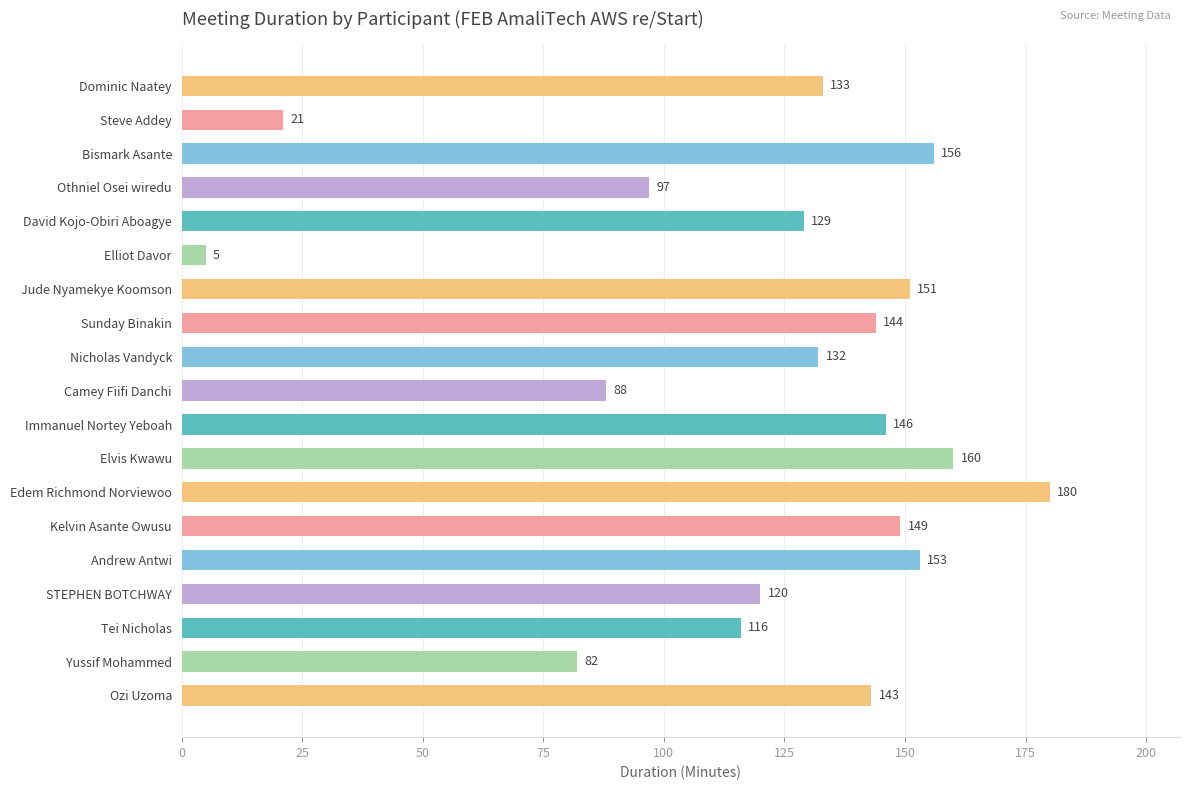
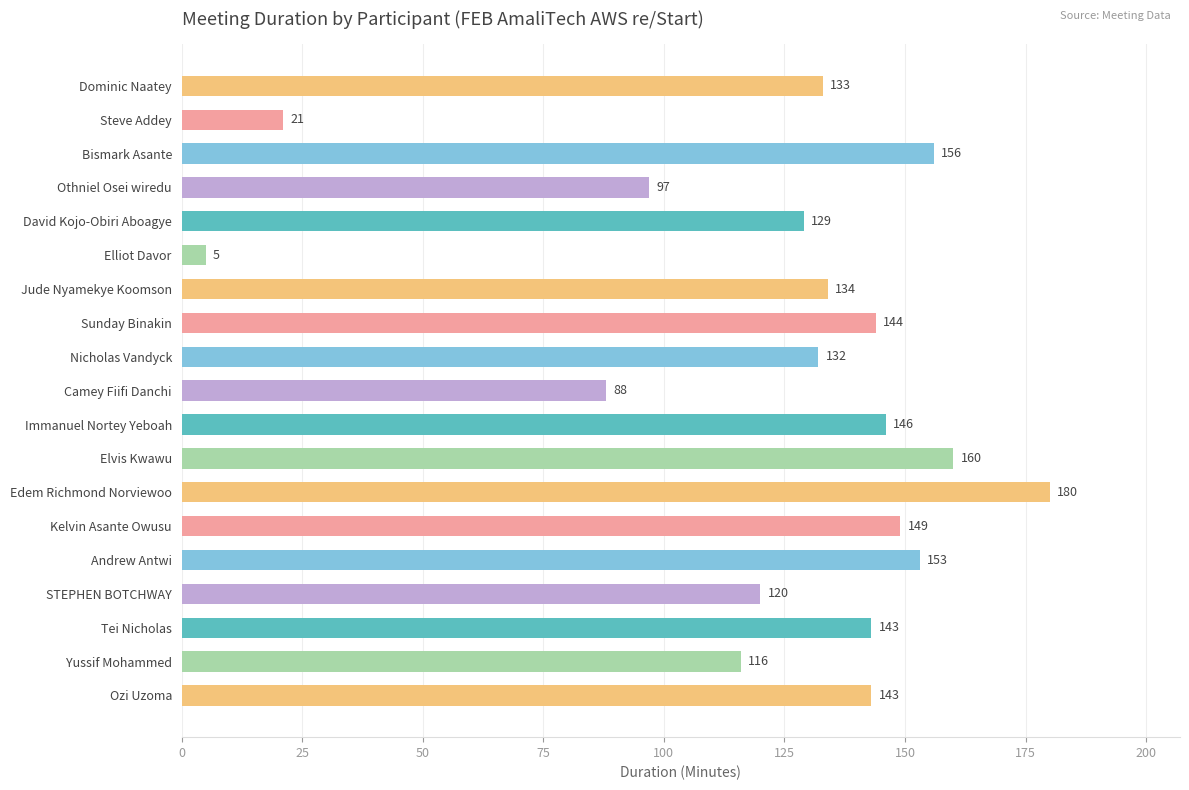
  {
    "Dominic Naatey": 133,
    "Steve Addey": 21,
    "Bismark Asante": 156,
    "Othniel Osei wiredu": 97,
    "David Kojo-Obiri Aboagye": 129,
    "Elliot Davor": 5,
-   "Jude Nyamekye Koomson": 151,
+   "Jude Nyamekye Koomson": 134,
    "Sunday Binakin": 144,
    "Nicholas Vandyck": 132,
    "Camey Fiifi Danchi": 88,
    "Immanuel Nortey Yeboah": 146,
    "Elvis Kwawu": 160,
    "Edem Richmond Norviewoo": 180,
    "Kelvin Asante Owusu": 149,
    "Andrew Antwi": 153,
    "STEPHEN BOTCHWAY": 120,
-   "Tei Nicholas": 116,
-   "Yussif Mohammed": 82,
+   "Tei Nicholas": 143,
+   "Yussif Mohammed": 116,
    "Ozi Uzoma": 143
  }
